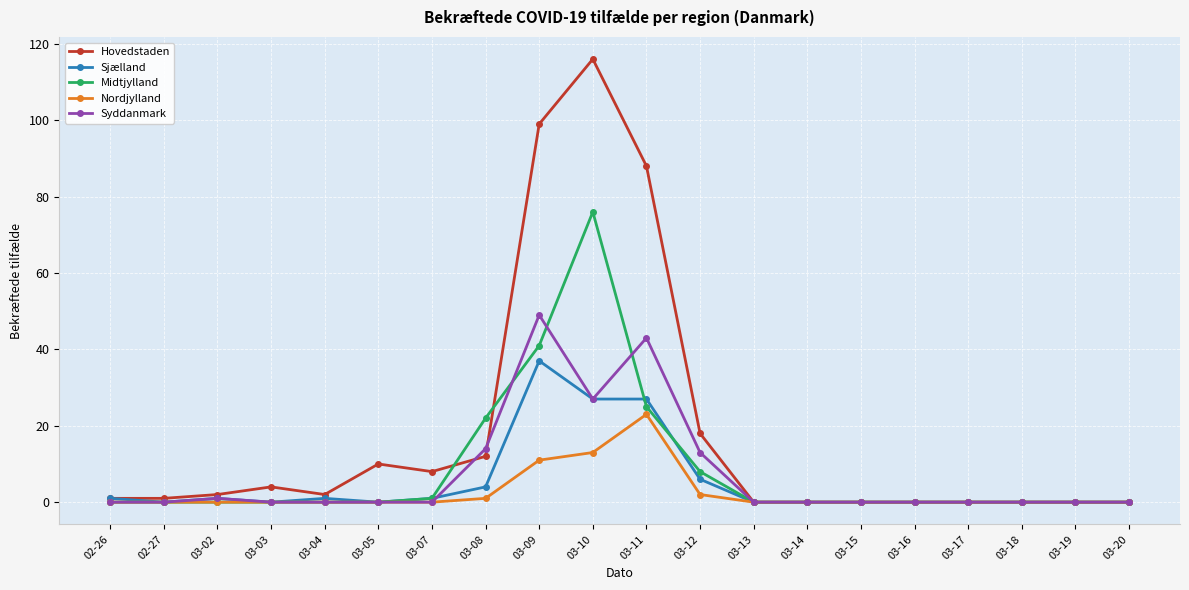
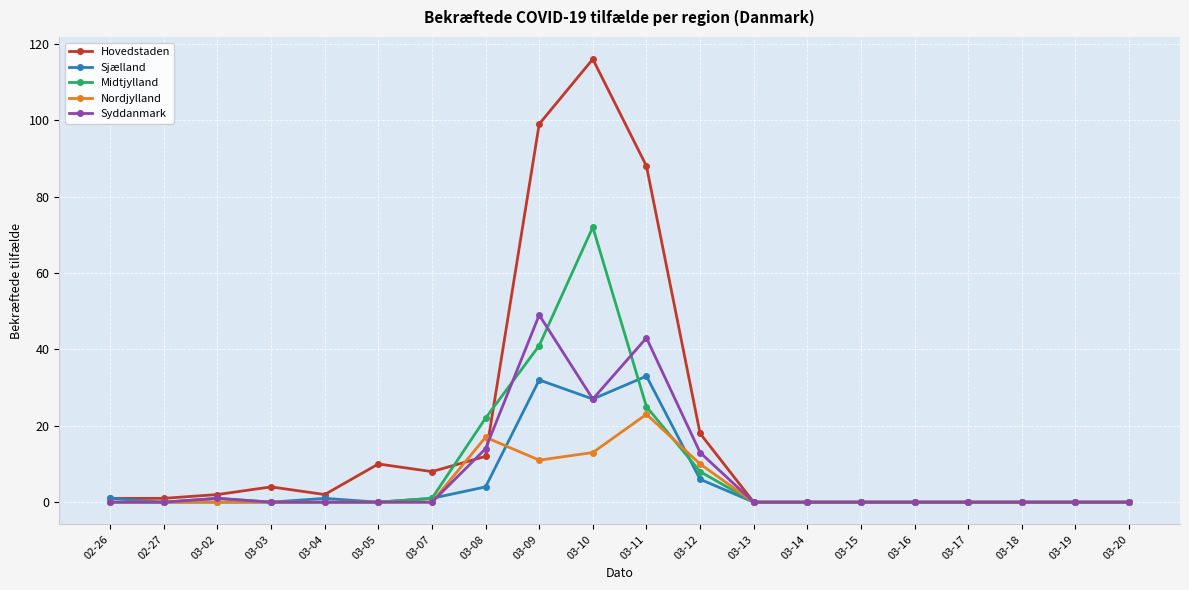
  {
    "Hovedstaden": {
      "02-27": 1,
      "03-02": 2,
      "03-03": 4,
      "03-04": 2,
      "03-05": 10,
      "03-07": 8,
      "03-08": 12,
      "03-09": 99,
      "03-10": 116,
      "03-11": 88,
      "03-12": 18
    },
    "Sjælland": {
      "03-04": 1,
      "03-08": 4,
-     "03-09": 37,
-     "03-11": 27,
+     "03-09": 32,
+     "03-11": 33,
      "03-12": 6
    },
    "Midtjylland": {
      "03-08": 22,
      "03-09": 41,
-     "03-10": 76,
+     "03-10": 72,
      "03-11": 25,
      "03-12": 8
    },
    "Nordjylland": {
-     "03-08": 1,
+     "03-08": 17,
      "03-09": 11,
      "03-10": 13,
      "03-11": 23,
-     "03-12": 2
+     "03-12": 10
    },
    "Syddanmark": {
      "03-08": 14,
      "03-09": 49,
      "03-11": 43,
      "03-12": 13
    }
  }
